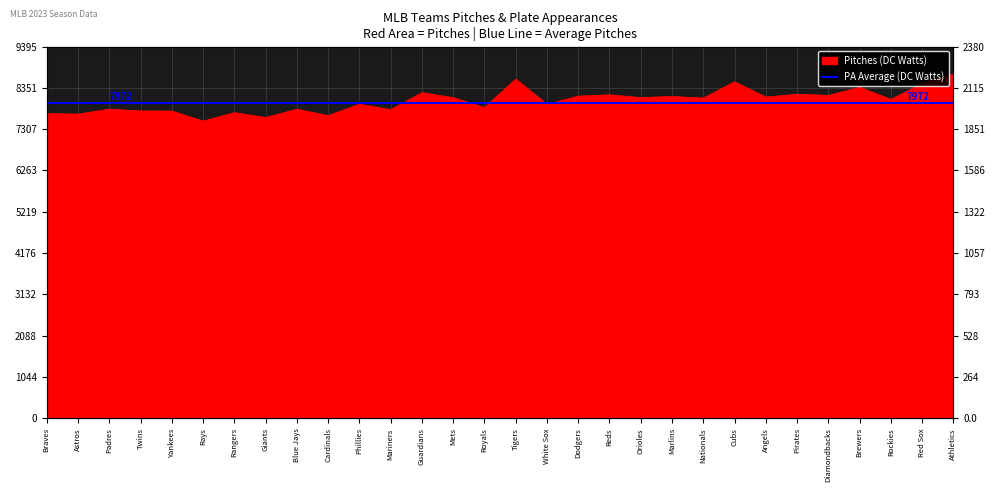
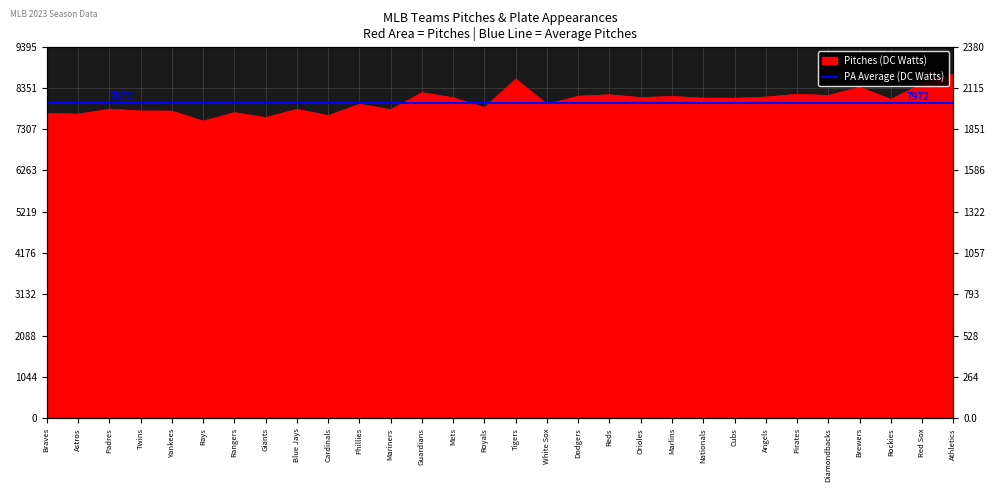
  {
    "Braves": 7700,
    "Astros": 7700,
    "Twins": 7800,
    "Yankees": 7800,
    "Rays": 7500,
    "Rangers": 7700,
    "Giants": 7600,
    "Blue Jays": 7800,
    "Cardinals": 7700,
    "Phillies": 7900,
    "Mariners": 7800,
    "Guardians": 8200,
    "Mets": 8100,
    "Royals": 7900,
    "Tigers": 8600,
    "White Sox": 7900,
    "Dodgers": 8100,
    "Reds": 8200,
    "Orioles": 8100,
    "Marlins": 8100,
    "Nationals": 8100,
-   "Cubs": 8500,
+   "Cubs": 8100,
    "Angels": 8100,
    "Pirates": 8200,
    "Diamondbacks": 8200,
    "Brewers": 8400,
    "Rockies": 8100,
    "Athletics": 8700
  }
